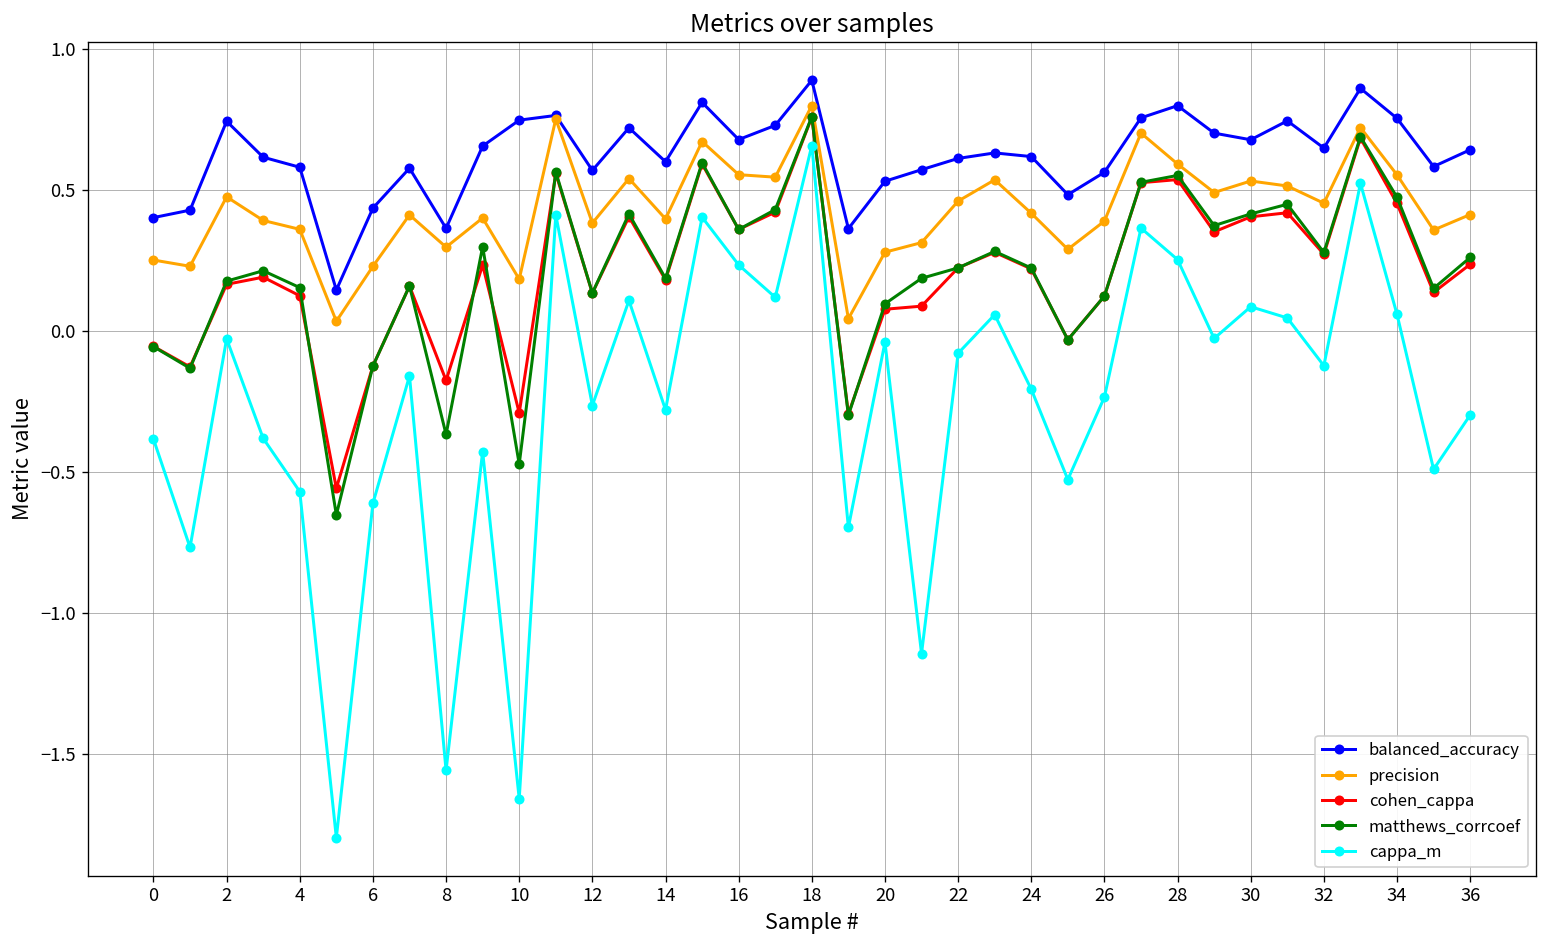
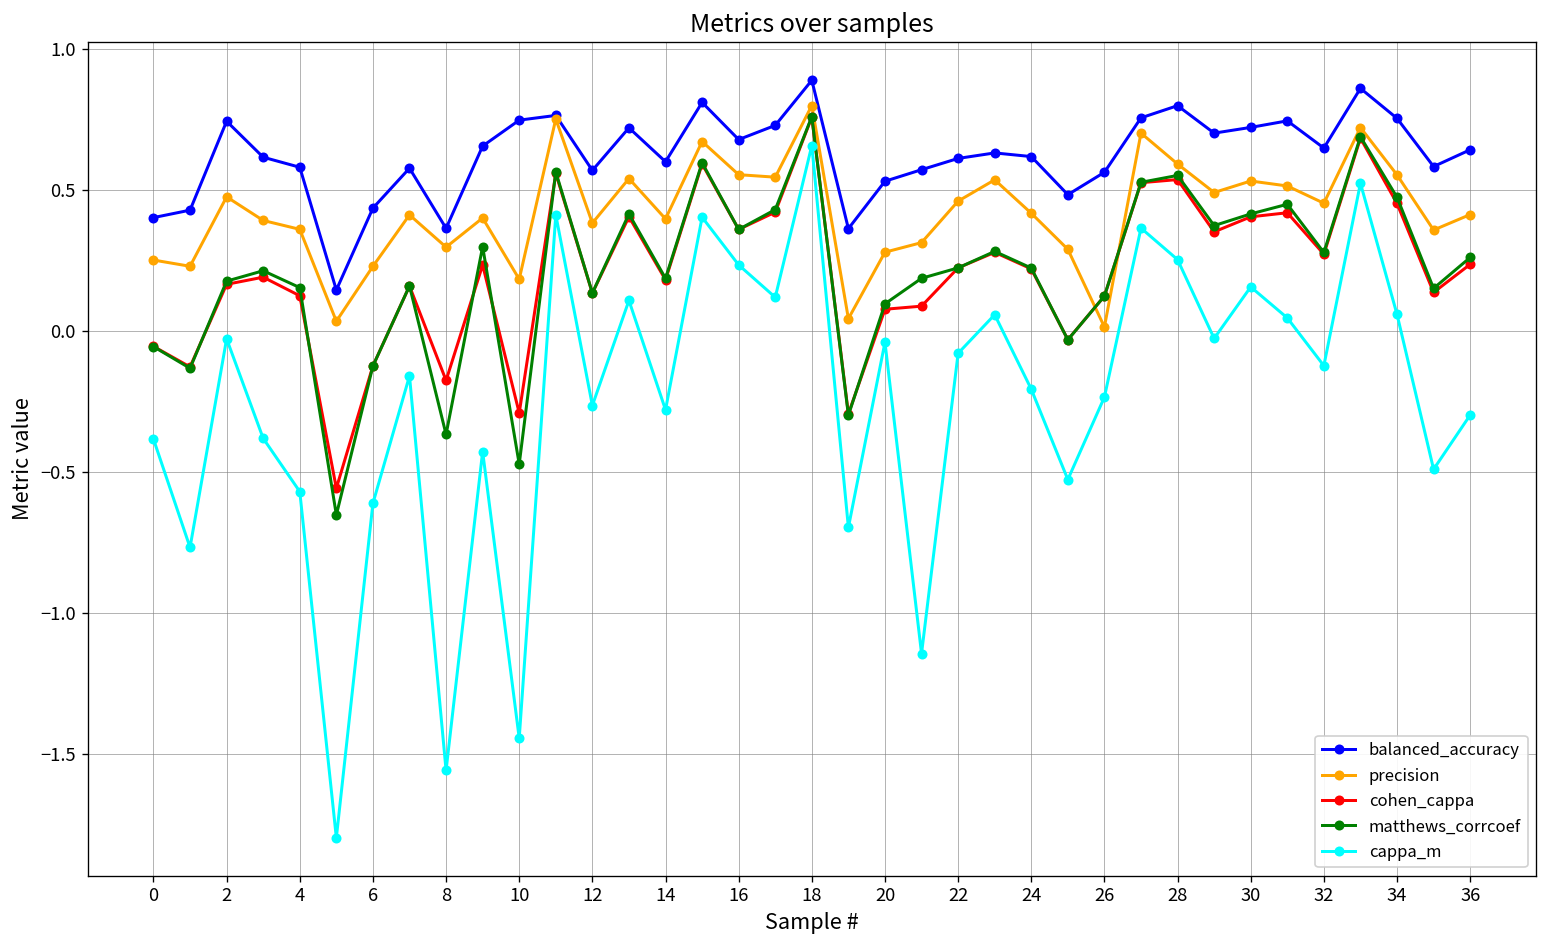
  {
    "balanced_accuracy": {
      "0": 0.40,
      "2": 0.74,
      "4": 0.58,
      "6": 0.44,
      "8": 0.36,
      "10": 0.75,
      "12": 0.57,
      "14": 0.60,
      "16": 0.68,
      "18": 0.89,
      "20": 0.53,
      "22": 0.61,
      "24": 0.62,
      "26": 0.56,
      "28": 0.80,
-     "30": 0.68,
+     "30": 0.72,
      "32": 0.65,
      "34": 0.75,
      "36": 0.64
    },
    "precision": {
      "0": 0.25,
      "2": 0.48,
      "4": 0.36,
      "6": 0.23,
      "8": 0.30,
      "10": 0.18,
      "12": 0.38,
      "14": 0.40,
      "16": 0.55,
      "18": 0.80,
      "20": 0.28,
      "22": 0.46,
      "24": 0.42,
-     "26": 0.39,
+     "26": 0.01,
      "28": 0.59,
      "30": 0.53,
      "32": 0.45,
      "34": 0.55,
      "36": 0.41
    },
    "cohen_cappa": {
      "2": 0.17,
      "4": 0.13,
      "8": -0.17,
      "10": -0.29,
      "20": 0.08,
      "28": 0.54,
      "34": 0.45,
      "36": 0.24
    },
    "matthews_corrcoef": {
      "2": 0.18,
      "4": 0.15,
      "8": -0.37,
      "10": -0.47,
      "20": 0.10,
      "28": 0.55,
      "34": 0.47,
      "36": 0.26
    },
    "cappa_m": {
      "0": -0.38,
      "2": -0.03,
      "4": -0.57,
      "6": -0.61,
      "8": -1.56,
-     "10": -1.66,
+     "10": -1.44,
      "12": -0.26,
      "14": -0.28,
      "16": 0.23,
      "18": 0.66,
      "20": -0.04,
      "22": -0.08,
      "24": -0.21,
      "26": -0.23,
      "28": 0.25,
-     "30": 0.09,
+     "30": 0.16,
      "32": -0.12,
      "34": 0.06,
      "36": -0.30
    }
  }
